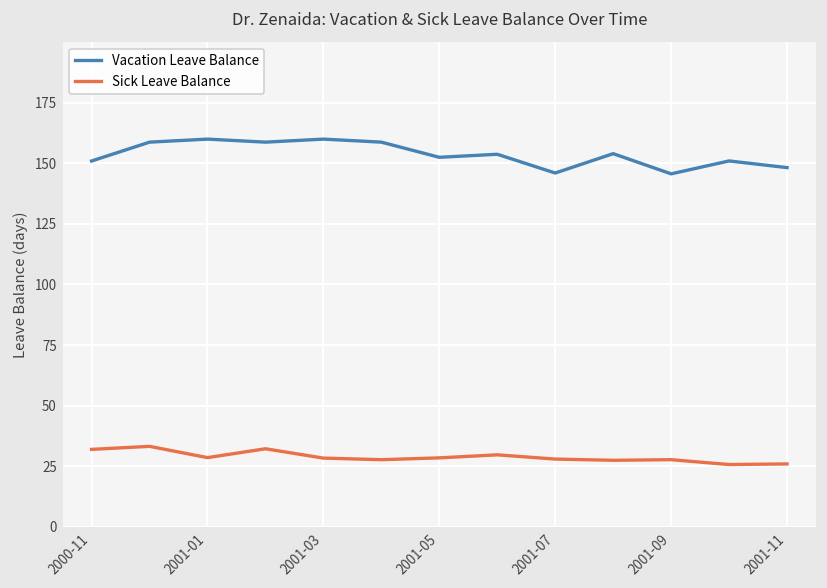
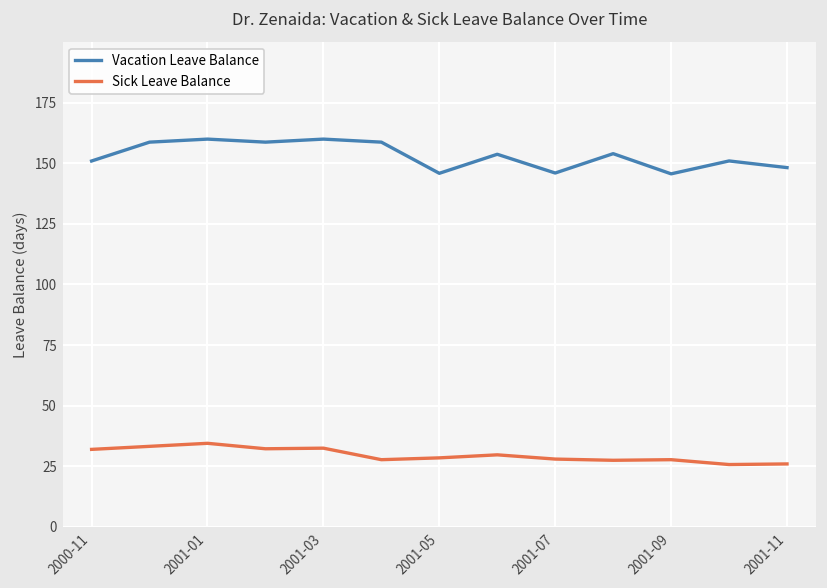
  {
    "Vacation Leave Balance": {
      "2000-11": 151,
      "2001-01": 160,
      "2001-03": 160,
-     "2001-05": 152,
+     "2001-05": 146,
      "2001-07": 146,
      "2001-09": 146,
      "2001-11": 148
    },
    "Sick Leave Balance": {
      "2000-11": 32,
-     "2001-01": 29,
-     "2001-03": 28,
+     "2001-01": 35,
+     "2001-03": 33,
      "2001-05": 29,
      "2001-07": 28,
      "2001-09": 28,
      "2001-11": 26
    }
  }
